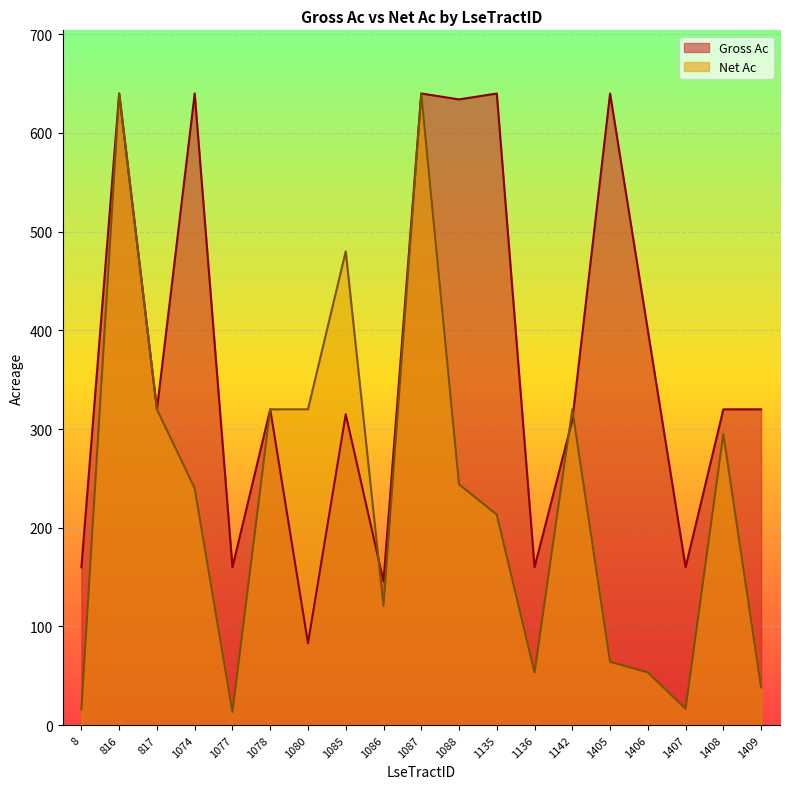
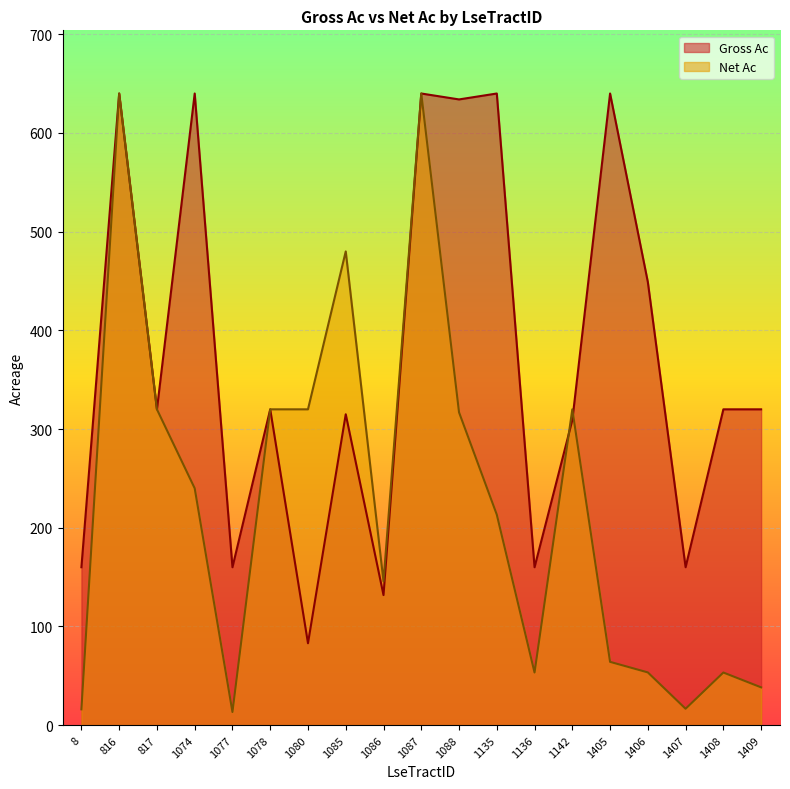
  {
    "Gross Ac": {
      "8": 160,
      "1074": 640,
      "1077": 160,
      "1080": 80,
      "1085": 320,
-     "1086": 150,
+     "1086": 130,
      "1088": 630,
      "1135": 640,
      "1136": 160,
      "1142": 310,
      "1405": 640,
-     "1406": 400,
+     "1406": 450,
      "1407": 160,
      "1408": 320,
      "1409": 320
    },
    "Net Ac": {
      "8": 20,
      "1074": 240,
      "1077": 10,
      "1080": 320,
      "1085": 480,
-     "1086": 120,
-     "1088": 240,
+     "1086": 150,
+     "1088": 320,
      "1135": 210,
      "1136": 50,
      "1142": 320,
      "1405": 60,
      "1406": 50,
      "1407": 20,
-     "1408": 290,
+     "1408": 50,
      "1409": 40
    }
  }
